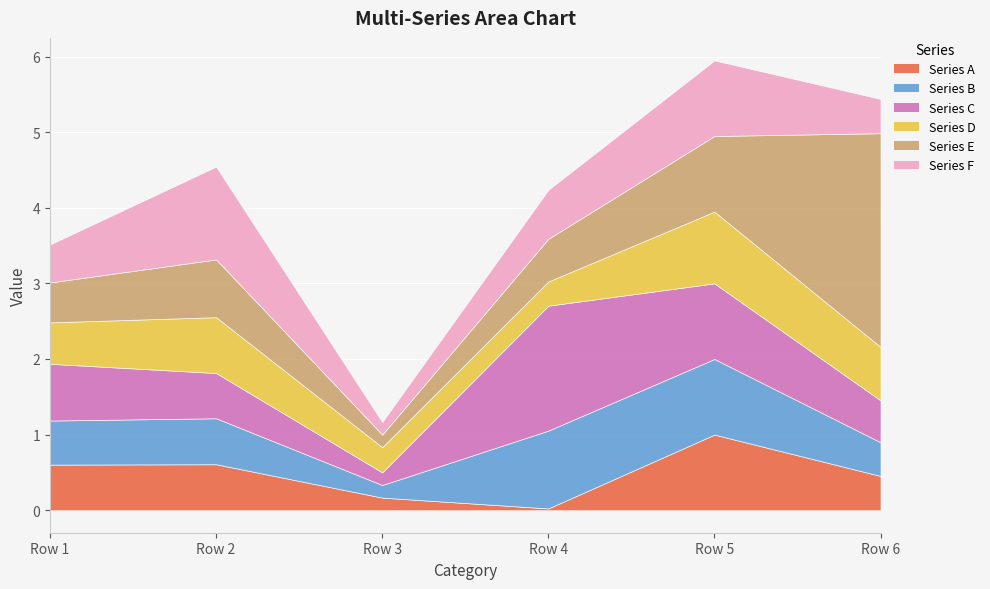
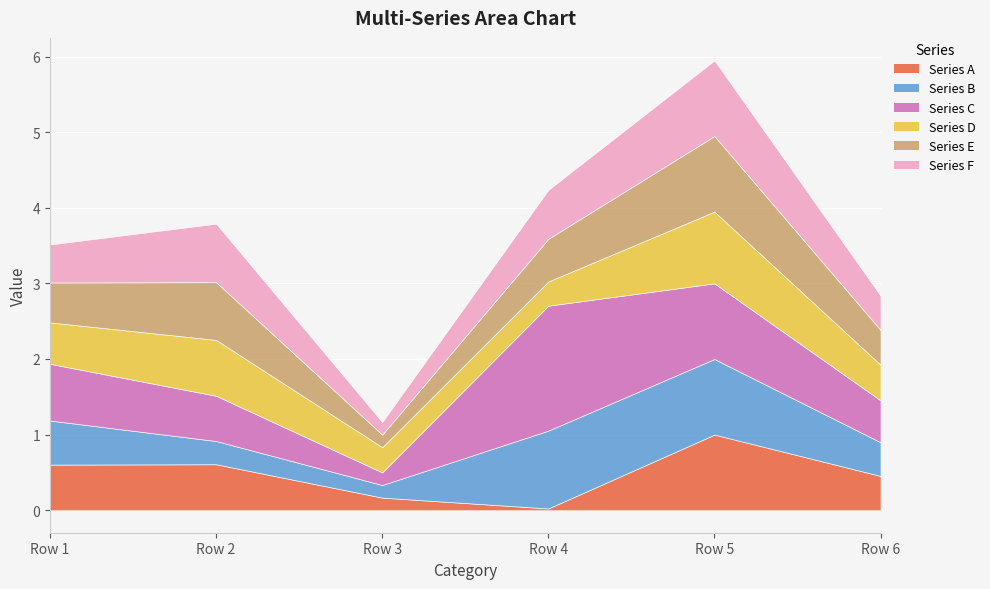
  {
    "Series A": {
      "Row 1": 0.6,
      "Row 2": 0.6,
      "Row 3": 0.2,
      "Row 5": 1.0,
      "Row 6": 0.5
    },
    "Series B": {
      "Row 1": 0.6,
-     "Row 2": 0.6,
+     "Row 2": 0.3,
      "Row 3": 0.2,
      "Row 4": 1.0,
      "Row 5": 1.0,
      "Row 6": 0.4
    },
    "Series C": {
      "Row 1": 0.8,
      "Row 2": 0.6,
      "Row 3": 0.2,
      "Row 4": 1.7,
      "Row 5": 1.0,
      "Row 6": 0.6
    },
    "Series D": {
      "Row 1": 0.5,
      "Row 2": 0.7,
      "Row 3": 0.3,
      "Row 4": 0.3,
      "Row 5": 0.9,
-     "Row 6": 0.7
+     "Row 6": 0.5
    },
    "Series E": {
      "Row 1": 0.5,
      "Row 2": 0.8,
      "Row 3": 0.2,
      "Row 4": 0.6,
      "Row 5": 1.0,
-     "Row 6": 2.8
+     "Row 6": 0.5
    },
    "Series F": {
      "Row 1": 0.5,
-     "Row 2": 1.2,
+     "Row 2": 0.8,
      "Row 3": 0.2,
      "Row 4": 0.6,
      "Row 5": 1.0,
      "Row 6": 0.5
    }
  }
